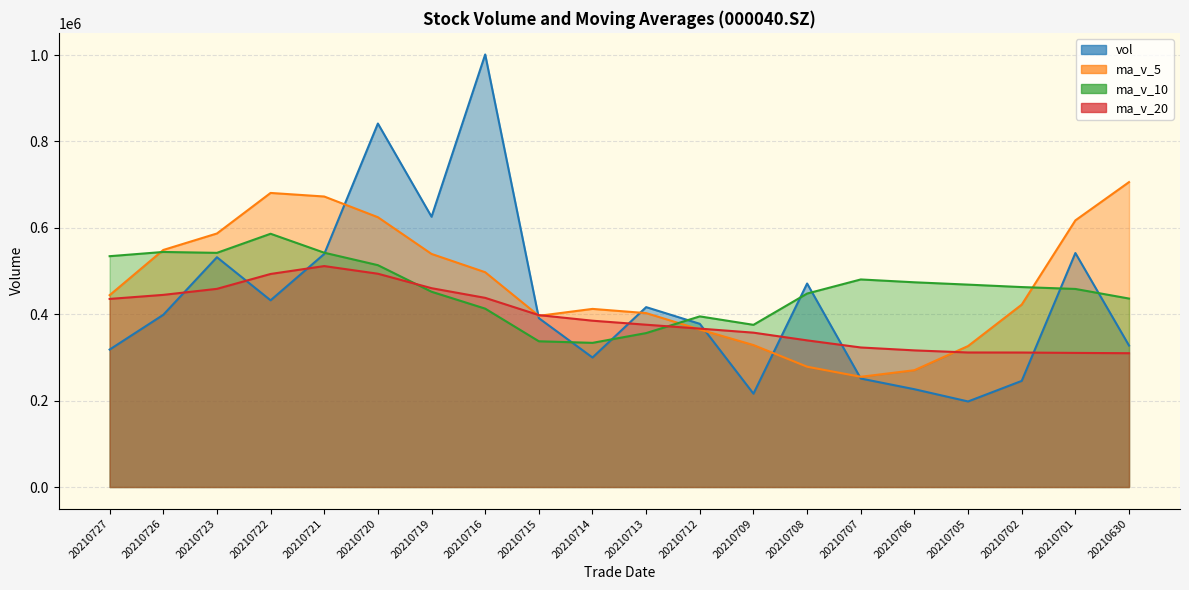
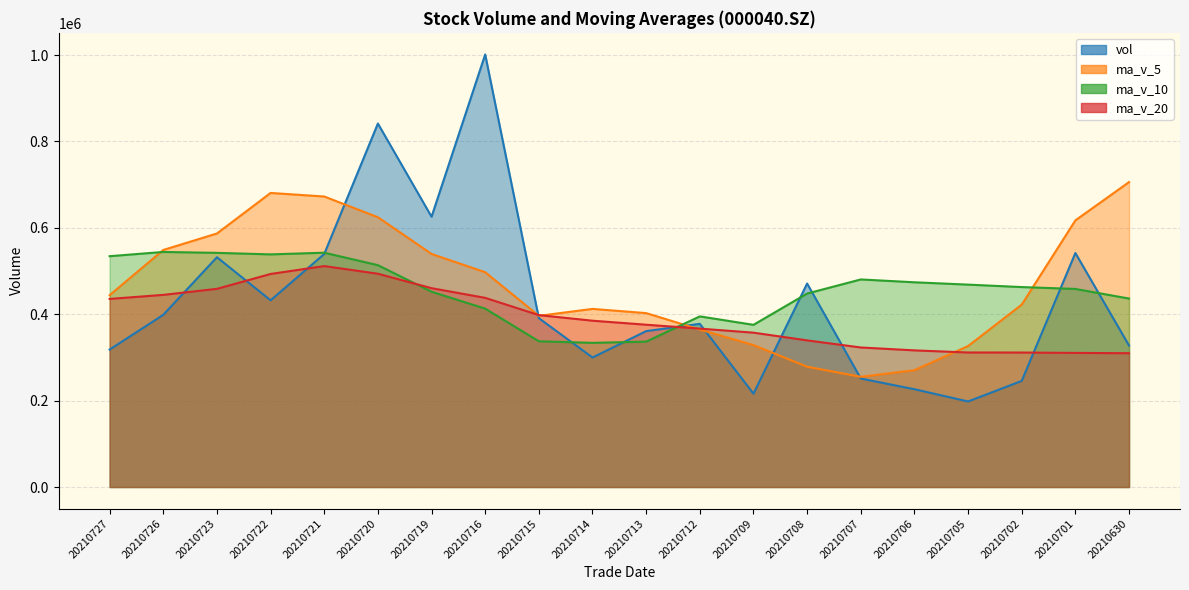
  {
    "vol": {
      "20210727": 320000,
      "20210726": 400000,
      "20210723": 530000,
      "20210722": 430000,
      "20210720": 840000,
      "20210719": 630000,
      "20210716": 1000000,
      "20210714": 300000,
-     "20210713": 420000,
+     "20210713": 360000,
      "20210712": 380000,
      "20210709": 220000,
      "20210708": 470000,
      "20210706": 230000,
      "20210705": 200000,
      "20210702": 250000,
      "20210701": 540000,
      "20210630": 330000
    },
    "ma_v_10": {
      "20210727": 530000,
      "20210723": 540000,
-     "20210722": 590000,
+     "20210722": 540000,
      "20210720": 510000,
      "20210719": 450000,
      "20210716": 410000,
      "20210715": 340000,
      "20210714": 330000,
-     "20210713": 360000,
+     "20210713": 340000,
      "20210712": 400000,
      "20210709": 380000,
      "20210708": 450000,
      "20210707": 480000,
      "20210706": 470000,
      "20210705": 470000,
      "20210702": 460000,
      "20210701": 460000,
      "20210630": 440000
    }
  }
